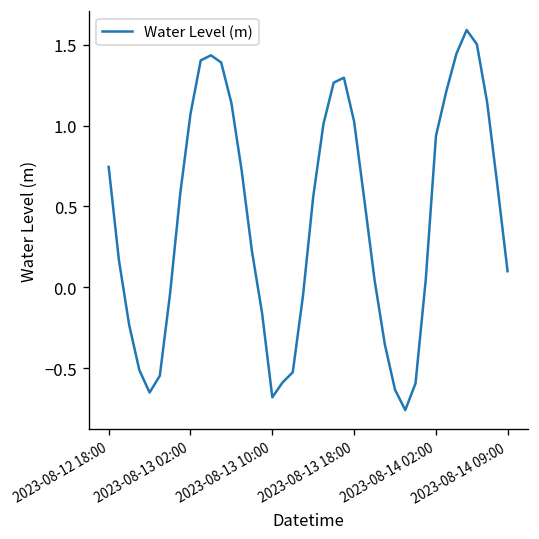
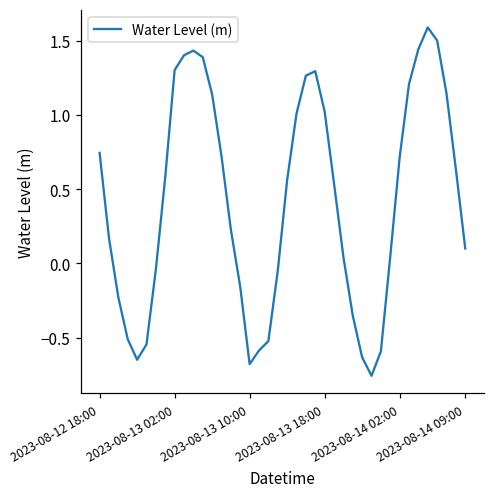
  {
    "2023-08-12 18:00": 0.74,
-   "2023-08-13 02:00": 1.07,
+   "2023-08-13 02:00": 1.30,
    "2023-08-13 10:00": -0.68,
    "2023-08-13 18:00": 1.02,
-   "2023-08-14 02:00": 0.94,
+   "2023-08-14 02:00": 0.71,
    "2023-08-14 09:00": 0.10
  }
